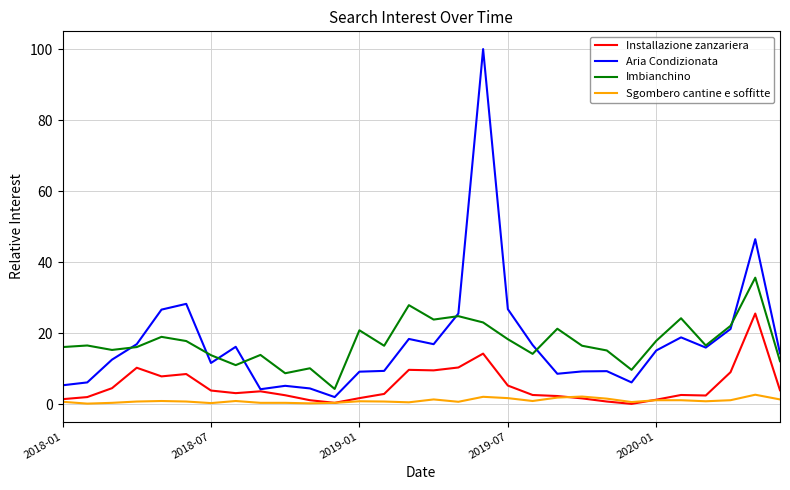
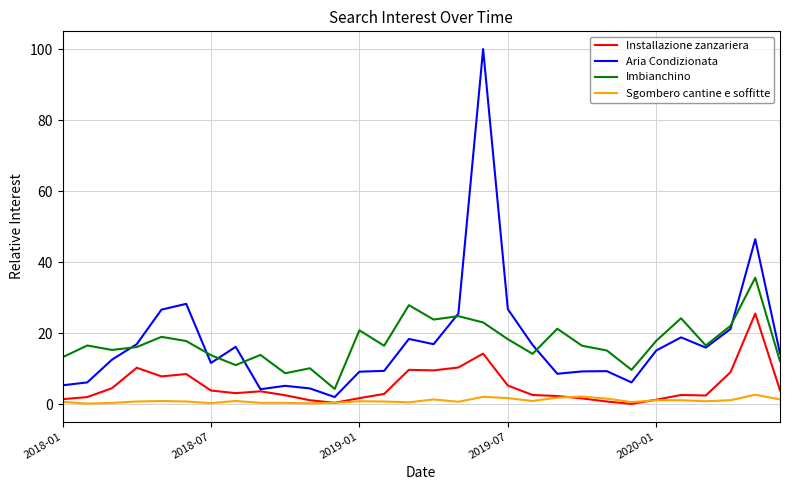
  {
    "Installazione zanzariera": {
      "2018-01": 1,
      "2018-07": 4,
      "2019-01": 2,
      "2019-07": 5
    },
    "Aria Condizionata": {
      "2018-01": 5,
      "2018-07": 12,
      "2019-01": 9,
      "2019-07": 27,
      "2020-01": 15
    },
    "Imbianchino": {
-     "2018-01": 16,
+     "2018-01": 13,
      "2018-07": 14,
      "2019-01": 21,
      "2019-07": 18,
      "2020-01": 18
    },
    "Sgombero cantine e soffitte": {
      "2018-01": 1,
      "2018-07": 0,
      "2019-01": 1,
      "2019-07": 2
    }
  }
